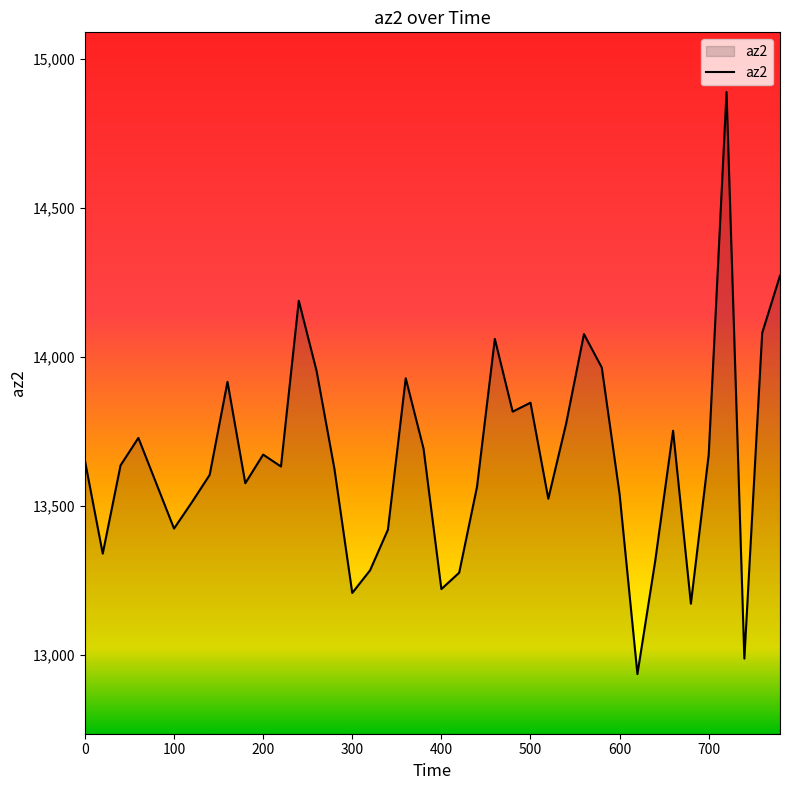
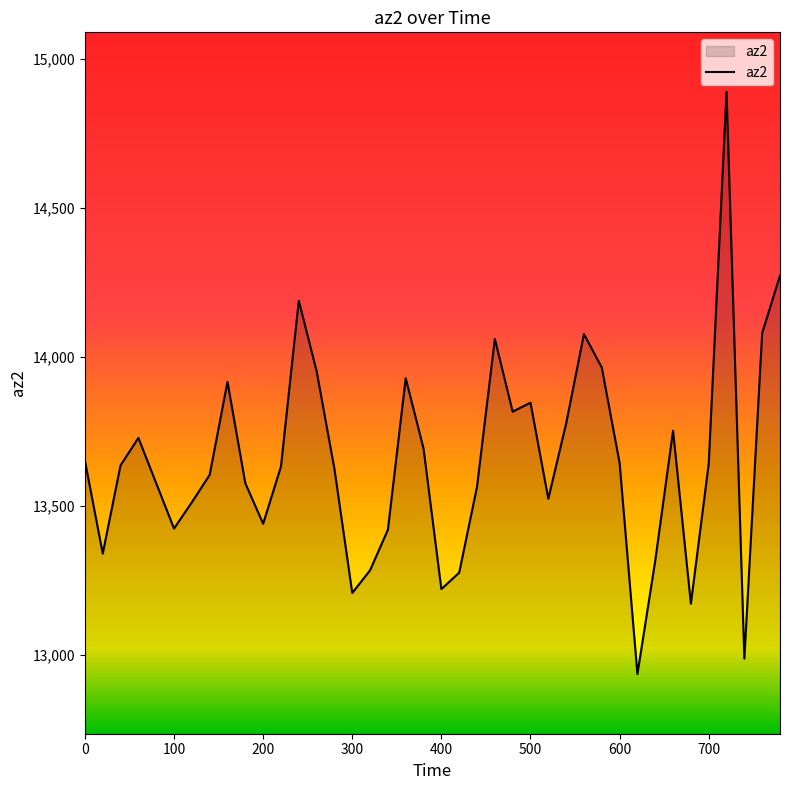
  {
    "0": "13,650",
    "100": "13,420",
-   "200": "13,670",
+   "200": "13,440",
    "300": "13,210",
    "400": "13,220",
    "500": "13,850",
-   "600": "13,540",
-   "700": "13,670"
+   "600": "13,640",
+   "700": "13,640"
  }
